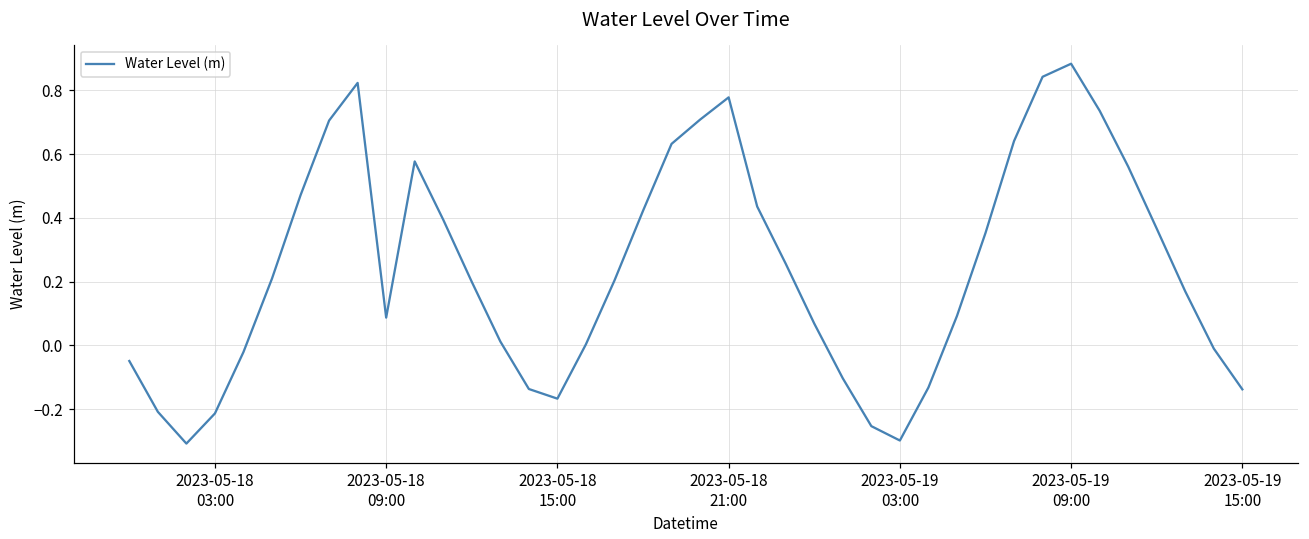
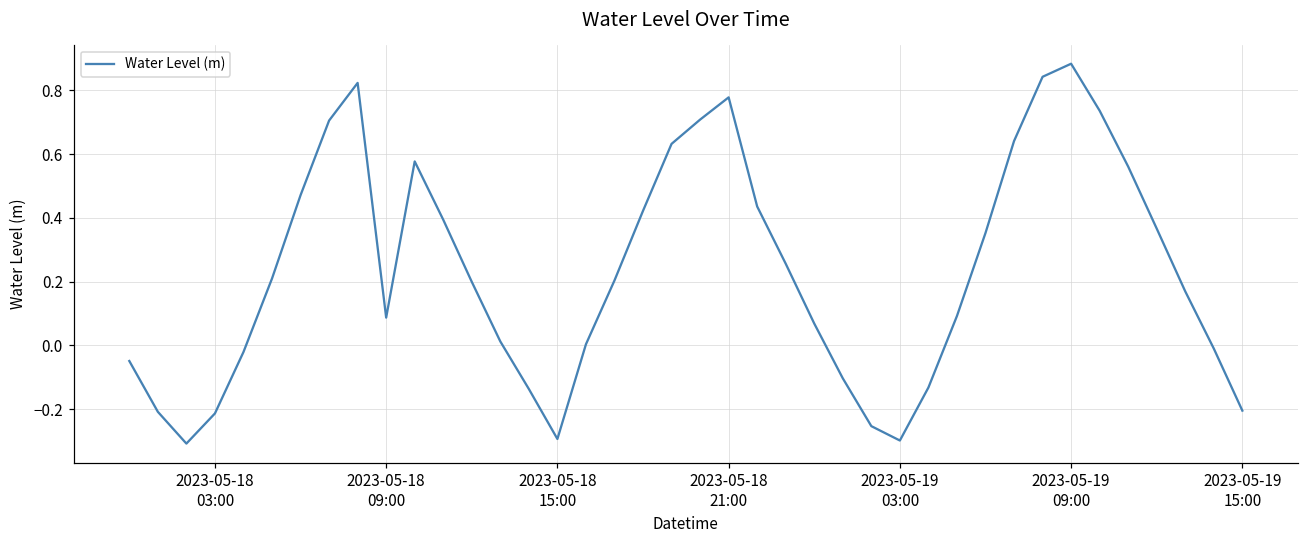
  {
    "2023-05-18 03:00": -0.21,
    "2023-05-18 09:00": 0.09,
-   "2023-05-18 15:00": -0.17,
+   "2023-05-18 15:00": -0.29,
    "2023-05-18 21:00": 0.78,
    "2023-05-19 03:00": -0.30,
    "2023-05-19 09:00": 0.88,
-   "2023-05-19 15:00": -0.14
+   "2023-05-19 15:00": -0.20
  }
